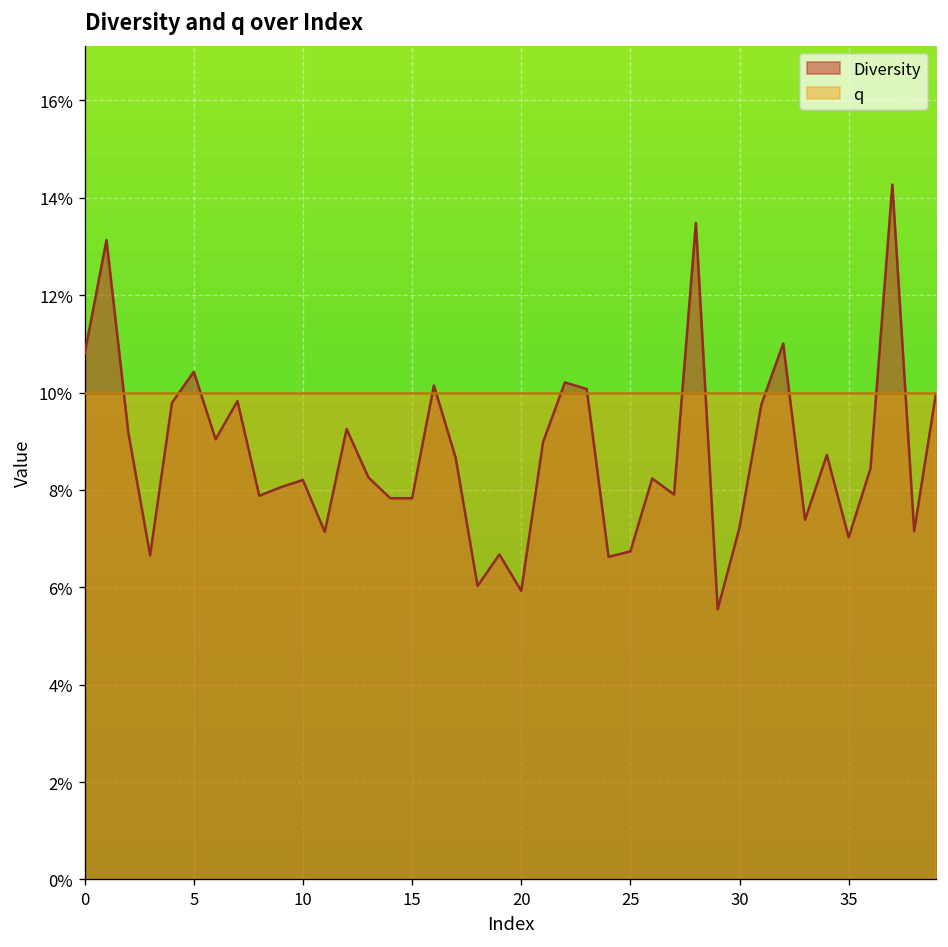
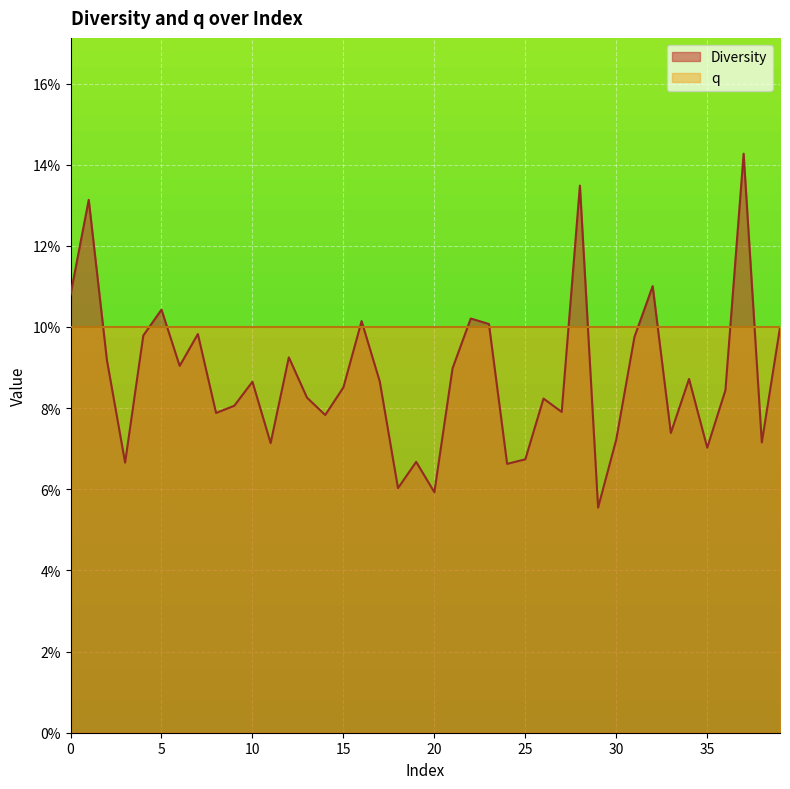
  {
    "Diversity": {
      "0": "10.8%",
      "5": "10.4%",
-     "10": "8.2%",
-     "15": "7.8%",
+     "10": "8.7%",
+     "15": "8.5%",
      "20": "5.9%",
      "25": "6.7%",
      "30": "7.2%",
      "35": "7.0%"
    },
    "q": {
      "0": "10.0%",
      "5": "10.0%",
      "10": "10.0%",
      "15": "10.0%",
      "20": "10.0%",
      "25": "10.0%",
      "30": "10.0%",
      "35": "10.0%"
    }
  }
